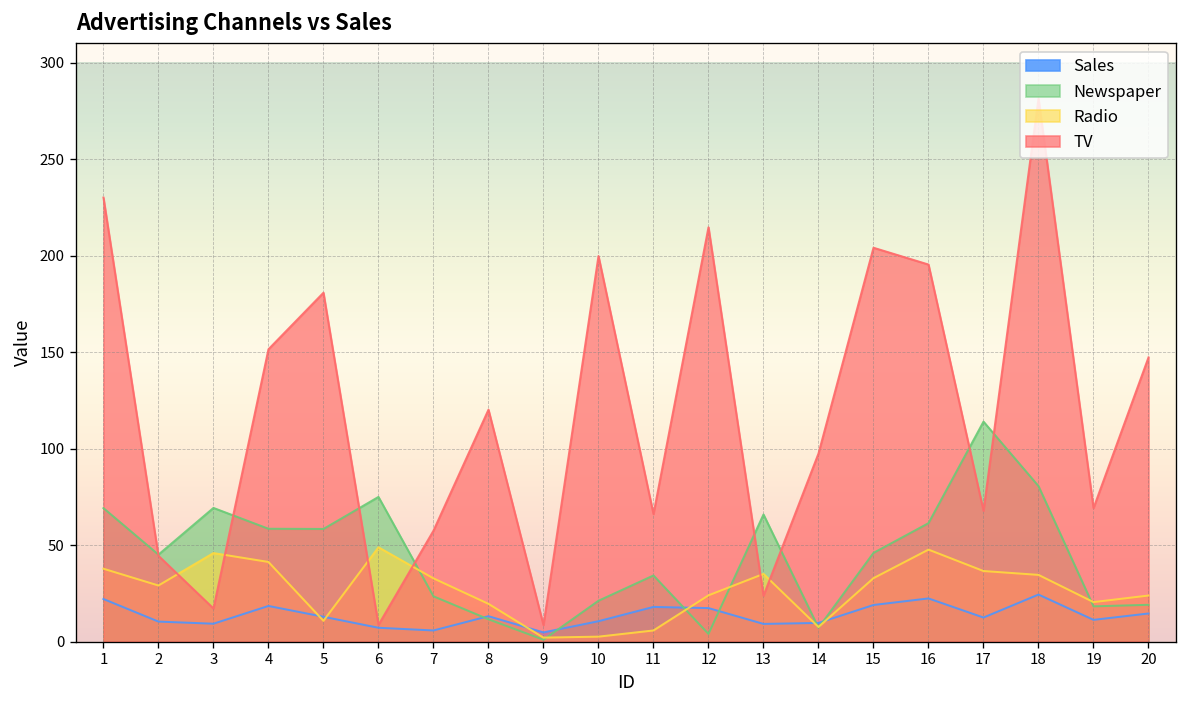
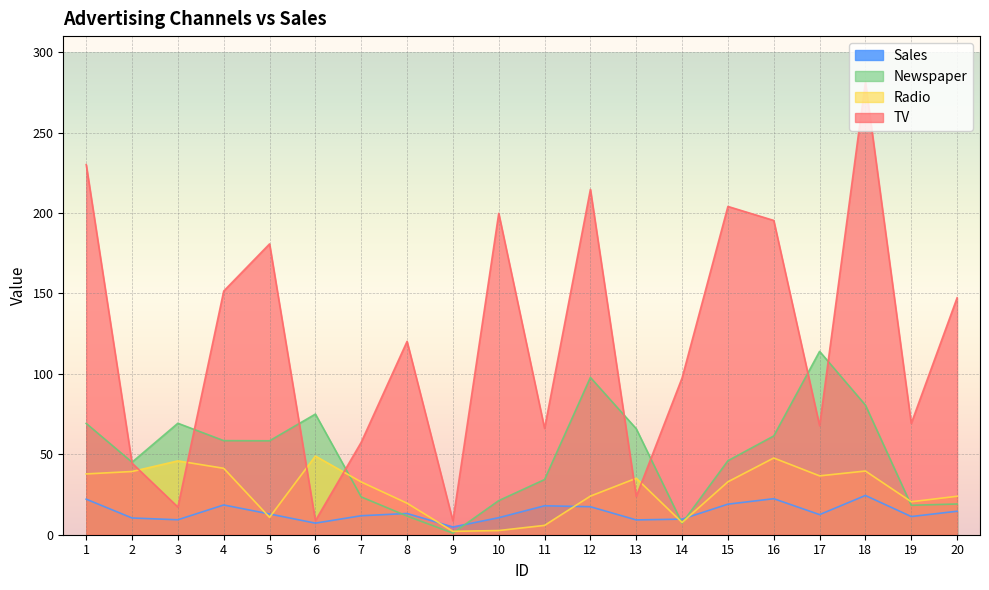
  {
    "Sales": {
      "1": 22,
      "2": 10,
      "3": 9,
      "4": 19,
      "5": 13,
-     "7": 6,
+     "7": 12,
      "8": 13,
      "9": 5,
      "10": 11,
      "11": 18,
      "12": 17,
      "13": 9,
      "14": 10,
      "15": 19,
      "16": 22,
      "17": 13,
      "18": 24,
      "19": 11,
      "20": 15
    },
    "Newspaper": {
      "1": 69,
      "3": 69,
      "4": 59,
      "5": 58,
      "6": 75,
      "7": 24,
      "8": 12,
      "10": 21,
      "11": 34,
-     "12": 4,
+     "12": 98,
      "13": 66,
      "15": 46,
      "16": 61,
      "17": 114,
      "18": 81,
      "19": 18,
      "20": 19
    },
    "Radio": {
      "1": 38,
-     "2": 29,
+     "2": 39,
      "3": 46,
      "4": 41,
      "5": 11,
      "6": 49,
      "7": 33,
      "8": 20,
      "10": 3,
      "11": 6,
      "12": 24,
      "13": 35,
      "15": 33,
      "16": 48,
      "17": 37,
-     "18": 35,
+     "18": 40,
      "19": 21,
      "20": 24
    },
    "TV": {
      "1": 230,
      "3": 17,
      "4": 152,
      "5": 181,
      "7": 58,
      "8": 120,
      "9": 9,
      "10": 200,
      "11": 66,
      "12": 215,
      "13": 24,
      "14": 98,
      "15": 204,
      "16": 195,
      "17": 68,
      "19": 69,
      "20": 147
    }
  }
